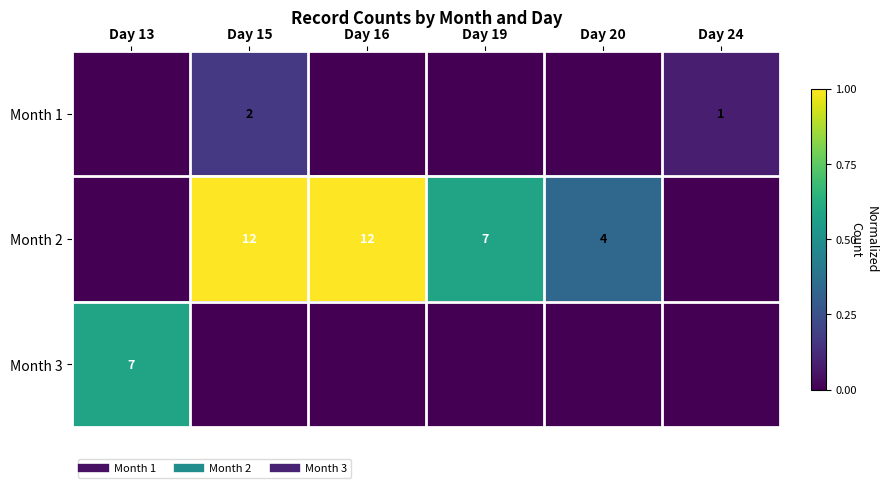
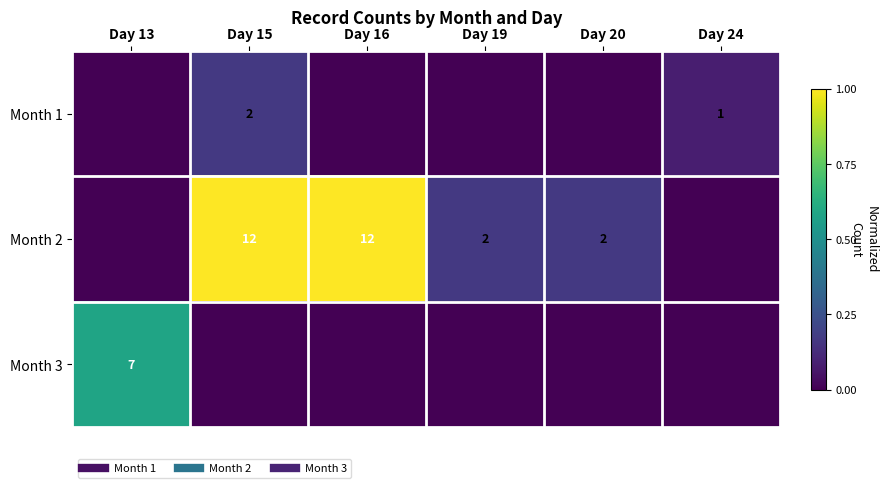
  {
    "Month 1": {
      "Day 15": 2,
      "Day 24": 1
    },
    "Month 2": {
      "Day 15": 12,
      "Day 16": 12,
-     "Day 19": 7,
-     "Day 20": 4
+     "Day 19": 2,
+     "Day 20": 2
    },
    "Month 3": {
      "Day 13": 7
    }
  }
